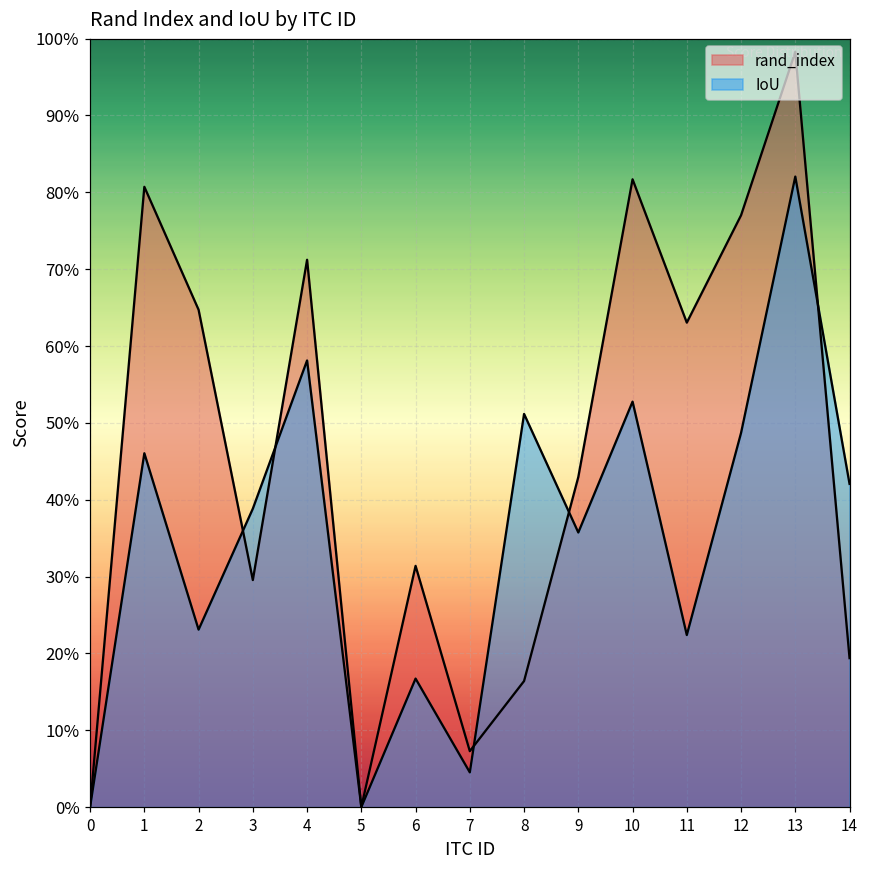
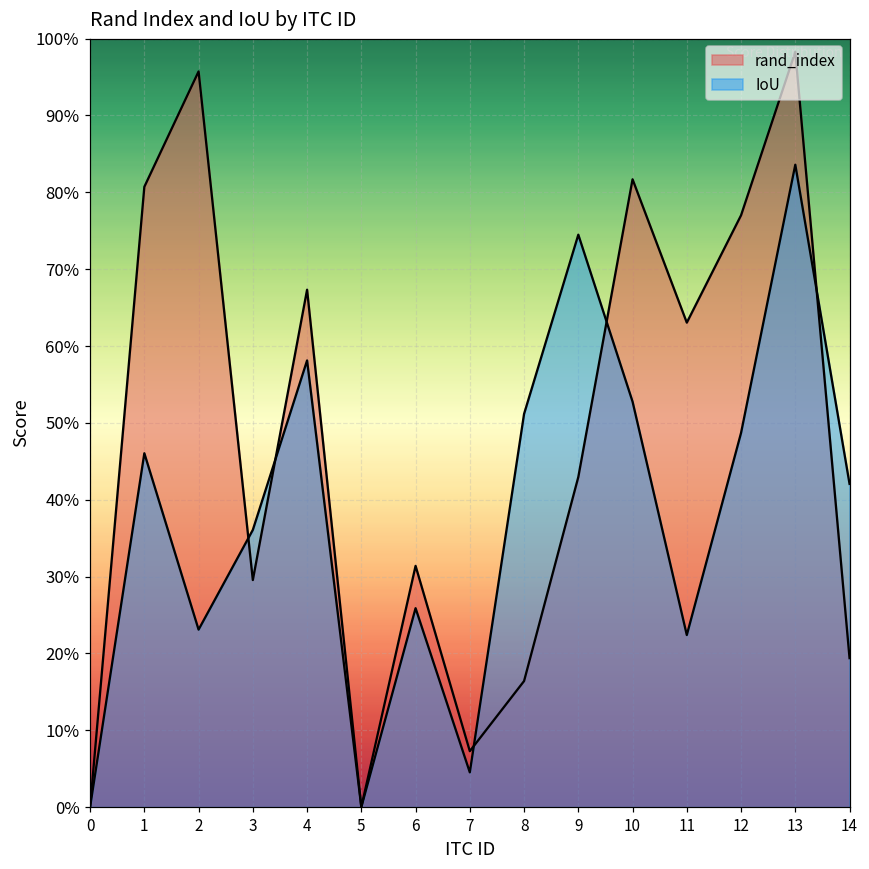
  {
    "rand_index": {
      "1": "81%",
-     "2": "65%",
+     "2": "96%",
      "3": "30%",
-     "4": "71%",
+     "4": "67%",
      "6": "31%",
      "7": "7%",
      "8": "16%",
      "9": "43%",
      "10": "82%",
      "11": "63%",
      "12": "77%",
      "14": "19%"
    },
    "IoU": {
      "1": "46%",
      "2": "23%",
-     "3": "39%",
+     "3": "36%",
      "4": "58%",
-     "6": "17%",
+     "6": "26%",
      "7": "5%",
      "8": "51%",
-     "9": "36%",
+     "9": "74%",
      "10": "53%",
      "11": "22%",
      "12": "49%",
-     "13": "82%",
+     "13": "84%",
      "14": "42%"
    }
  }
